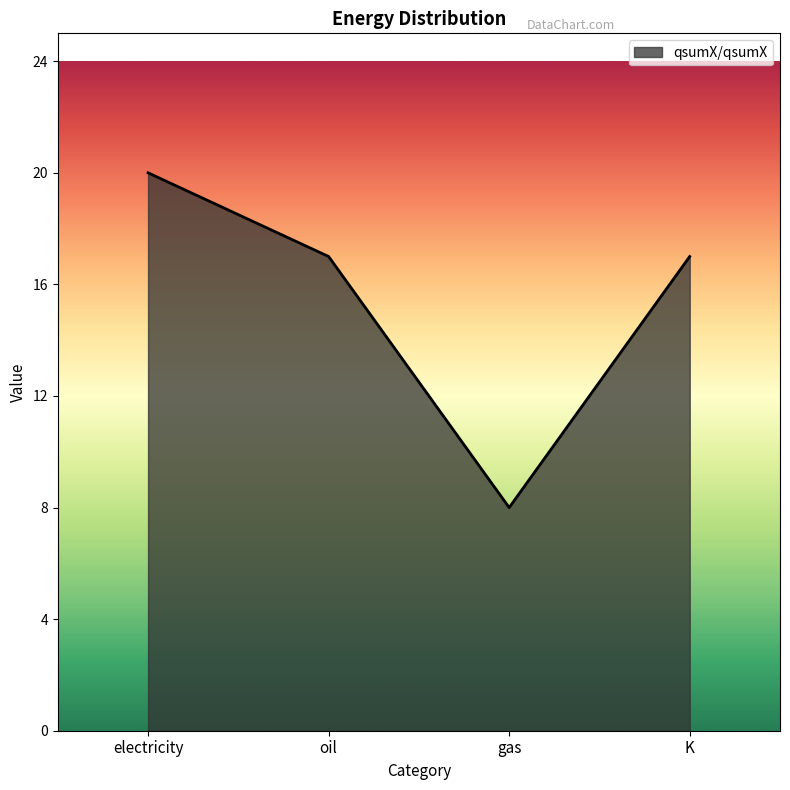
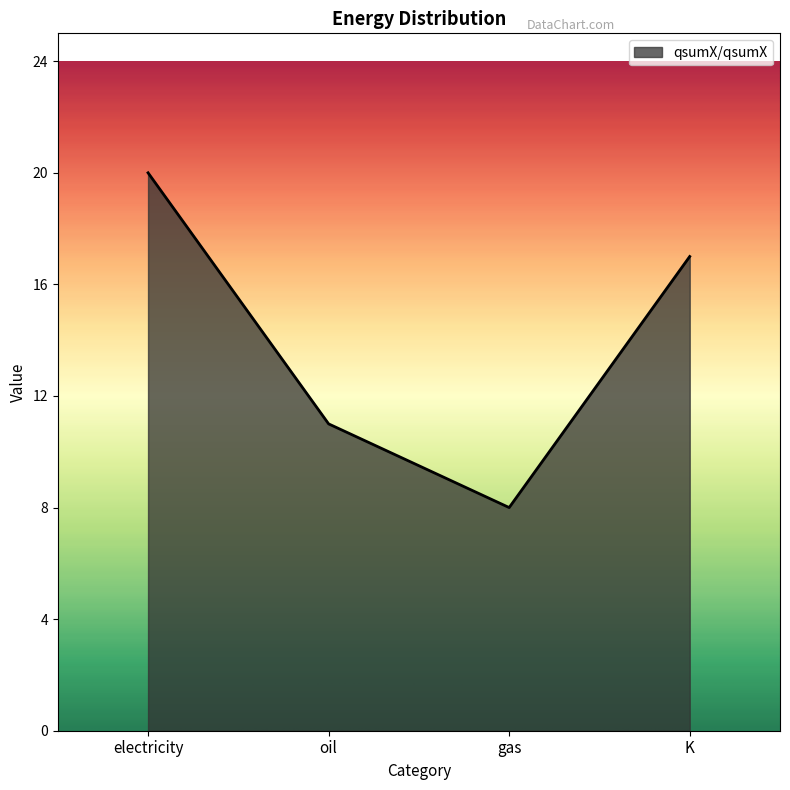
  {
    "electricity": 20,
-   "oil": 17,
+   "oil": 11,
    "gas": 8,
    "K": 17
  }
